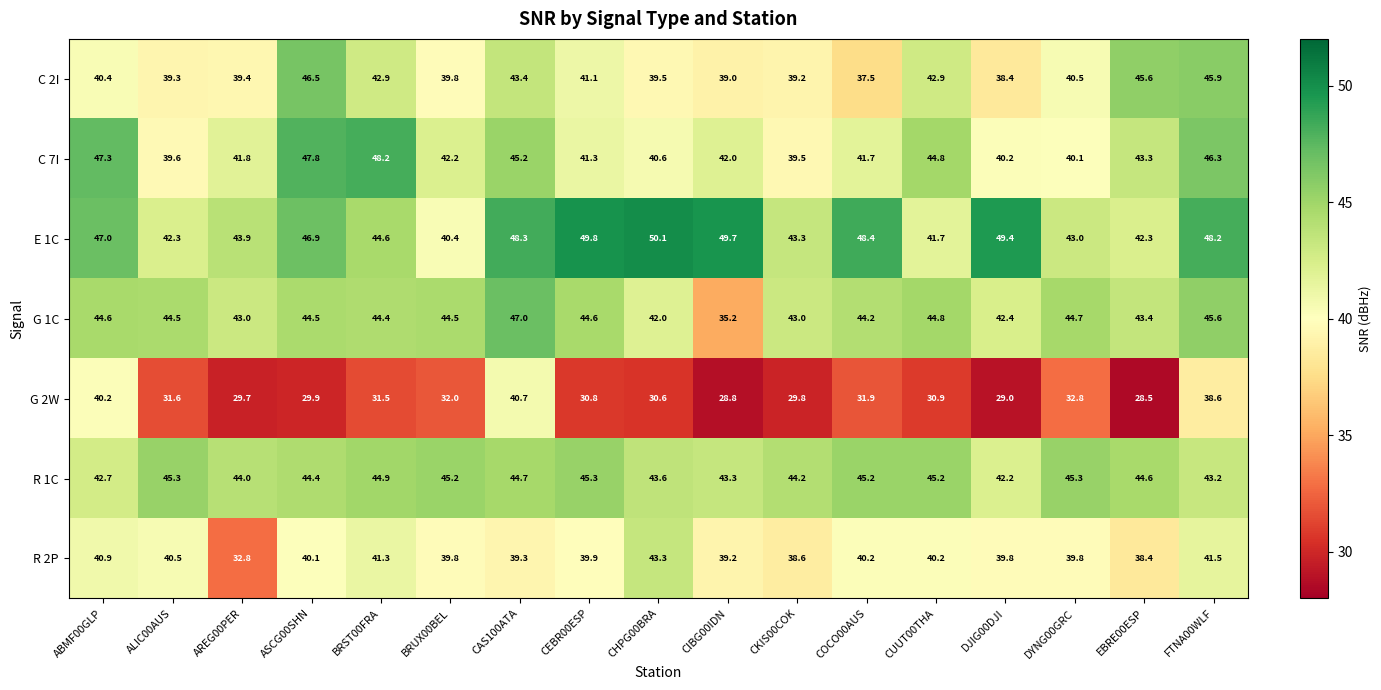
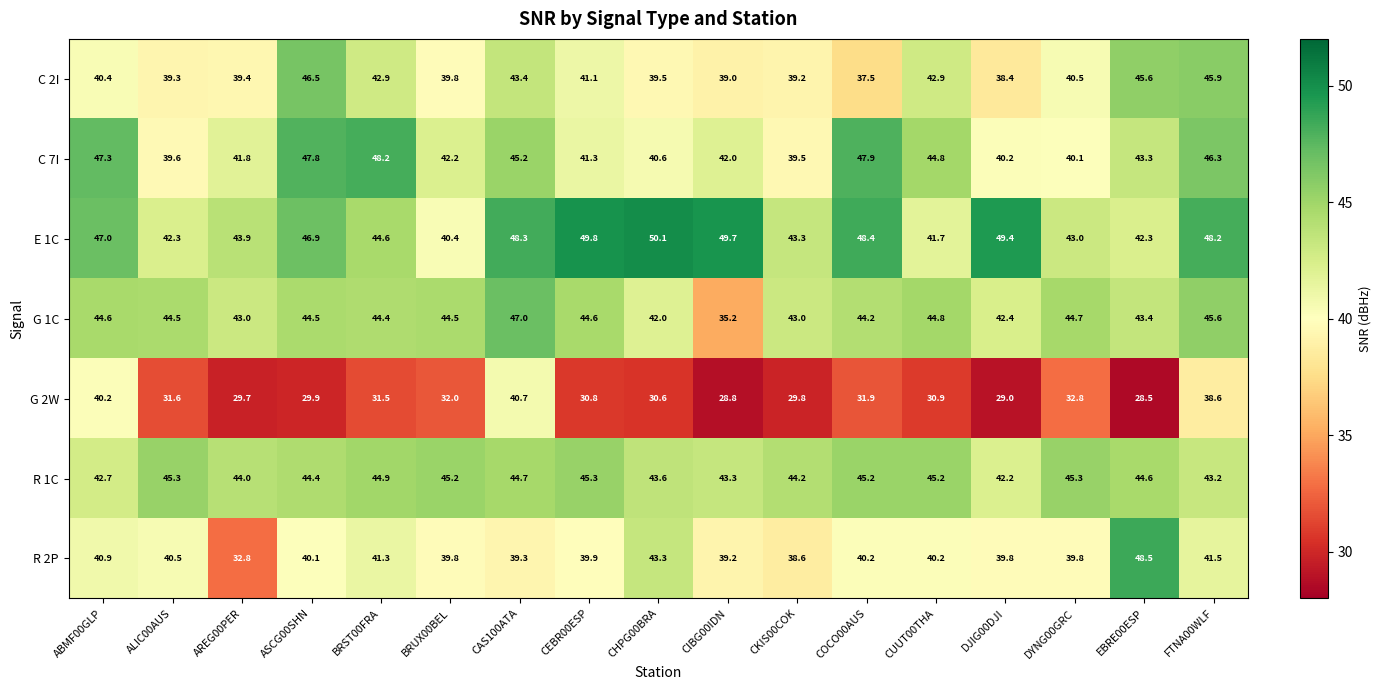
  {
    "C 2I": {
      "ABMF00GLP": 40.4,
      "ALIC00AUS": 39.3,
      "AREG00PER": 39.4,
      "ASCG00SHN": 46.5,
      "BRST00FRA": 42.9,
      "BRUX00BEL": 39.8,
      "CAS100ATA": 43.4,
      "CEBR00ESP": 41.1,
      "CHPG00BRA": 39.5,
      "CIBG00IDN": 39.0,
      "CKIS00COK": 39.2,
      "COCO00AUS": 37.5,
      "CUUT00THA": 42.9,
      "DJIG00DJI": 38.4,
      "DYNG00GRC": 40.5,
      "EBRE00ESP": 45.6,
      "FTNA00WLF": 45.9
    },
    "C 7I": {
      "ABMF00GLP": 47.3,
      "ALIC00AUS": 39.6,
      "AREG00PER": 41.8,
      "ASCG00SHN": 47.8,
      "BRST00FRA": 48.2,
      "BRUX00BEL": 42.2,
      "CAS100ATA": 45.2,
      "CEBR00ESP": 41.3,
      "CHPG00BRA": 40.6,
      "CIBG00IDN": 42.0,
      "CKIS00COK": 39.5,
-     "COCO00AUS": 41.7,
+     "COCO00AUS": 47.9,
      "CUUT00THA": 44.8,
      "DJIG00DJI": 40.2,
      "DYNG00GRC": 40.1,
      "EBRE00ESP": 43.3,
      "FTNA00WLF": 46.3
    },
    "E 1C": {
      "ABMF00GLP": 47.0,
      "ALIC00AUS": 42.3,
      "AREG00PER": 43.9,
      "ASCG00SHN": 46.9,
      "BRST00FRA": 44.6,
      "BRUX00BEL": 40.4,
      "CAS100ATA": 48.3,
      "CEBR00ESP": 49.8,
      "CHPG00BRA": 50.1,
      "CIBG00IDN": 49.7,
      "CKIS00COK": 43.3,
      "COCO00AUS": 48.4,
      "CUUT00THA": 41.7,
      "DJIG00DJI": 49.4,
      "DYNG00GRC": 43.0,
      "EBRE00ESP": 42.3,
      "FTNA00WLF": 48.2
    },
    "G 1C": {
      "ABMF00GLP": 44.6,
      "ALIC00AUS": 44.5,
      "AREG00PER": 43.0,
      "ASCG00SHN": 44.5,
      "BRST00FRA": 44.4,
      "BRUX00BEL": 44.5,
      "CAS100ATA": 47.0,
      "CEBR00ESP": 44.6,
      "CHPG00BRA": 42.0,
      "CIBG00IDN": 35.2,
      "CKIS00COK": 43.0,
      "COCO00AUS": 44.2,
      "CUUT00THA": 44.8,
      "DJIG00DJI": 42.4,
      "DYNG00GRC": 44.7,
      "EBRE00ESP": 43.4,
      "FTNA00WLF": 45.6
    },
    "G 2W": {
      "ABMF00GLP": 40.2,
      "ALIC00AUS": 31.6,
      "AREG00PER": 29.7,
      "ASCG00SHN": 29.9,
      "BRST00FRA": 31.5,
      "BRUX00BEL": 32.0,
      "CAS100ATA": 40.7,
      "CEBR00ESP": 30.8,
      "CHPG00BRA": 30.6,
      "CIBG00IDN": 28.8,
      "CKIS00COK": 29.8,
      "COCO00AUS": 31.9,
      "CUUT00THA": 30.9,
      "DJIG00DJI": 29.0,
      "DYNG00GRC": 32.8,
      "EBRE00ESP": 28.5,
      "FTNA00WLF": 38.6
    },
    "R 1C": {
      "ABMF00GLP": 42.7,
      "ALIC00AUS": 45.3,
      "AREG00PER": 44.0,
      "ASCG00SHN": 44.4,
      "BRST00FRA": 44.9,
      "BRUX00BEL": 45.2,
      "CAS100ATA": 44.7,
      "CEBR00ESP": 45.3,
      "CHPG00BRA": 43.6,
      "CIBG00IDN": 43.3,
      "CKIS00COK": 44.2,
      "COCO00AUS": 45.2,
      "CUUT00THA": 45.2,
      "DJIG00DJI": 42.2,
      "DYNG00GRC": 45.3,
      "EBRE00ESP": 44.6,
      "FTNA00WLF": 43.2
    },
    "R 2P": {
      "ABMF00GLP": 40.9,
      "ALIC00AUS": 40.5,
      "AREG00PER": 32.8,
      "ASCG00SHN": 40.1,
      "BRST00FRA": 41.3,
      "BRUX00BEL": 39.8,
      "CAS100ATA": 39.3,
      "CEBR00ESP": 39.9,
      "CHPG00BRA": 43.3,
      "CIBG00IDN": 39.2,
      "CKIS00COK": 38.6,
      "COCO00AUS": 40.2,
      "CUUT00THA": 40.2,
      "DJIG00DJI": 39.8,
      "DYNG00GRC": 39.8,
-     "EBRE00ESP": 38.4,
+     "EBRE00ESP": 48.5,
      "FTNA00WLF": 41.5
    }
  }
